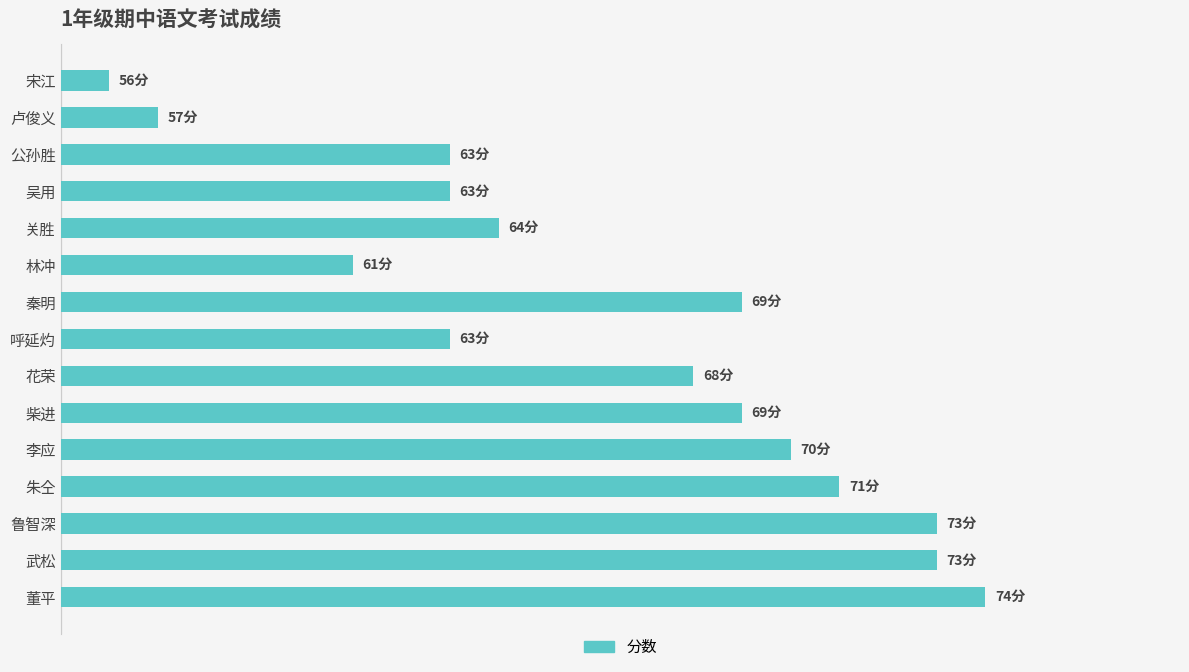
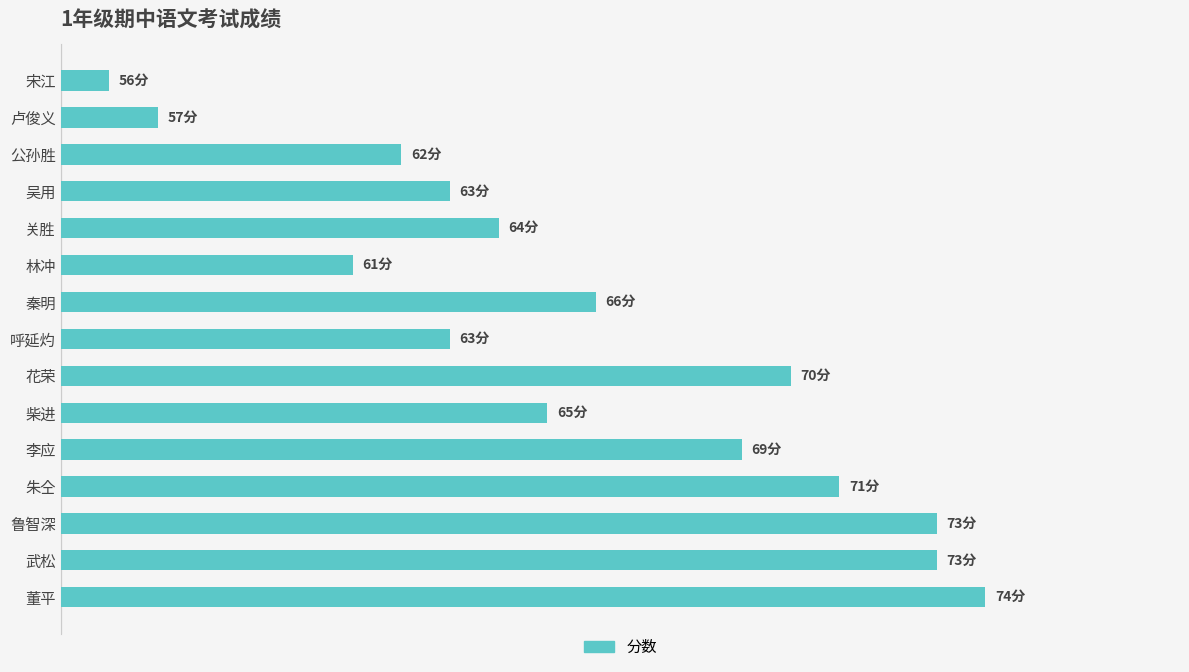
  {
    "宋江": "56分",
    "卢俊义": "57分",
-   "公孙胜": "63分",
+   "公孙胜": "62分",
    "吴用": "63分",
    "关胜": "64分",
    "林冲": "61分",
-   "秦明": "69分",
+   "秦明": "66分",
    "呼延灼": "63分",
-   "花荣": "68分",
-   "柴进": "69分",
-   "李应": "70分",
+   "花荣": "70分",
+   "柴进": "65分",
+   "李应": "69分",
    "朱仝": "71分",
    "鲁智深": "73分",
    "武松": "73分",
    "董平": "74分"
  }
